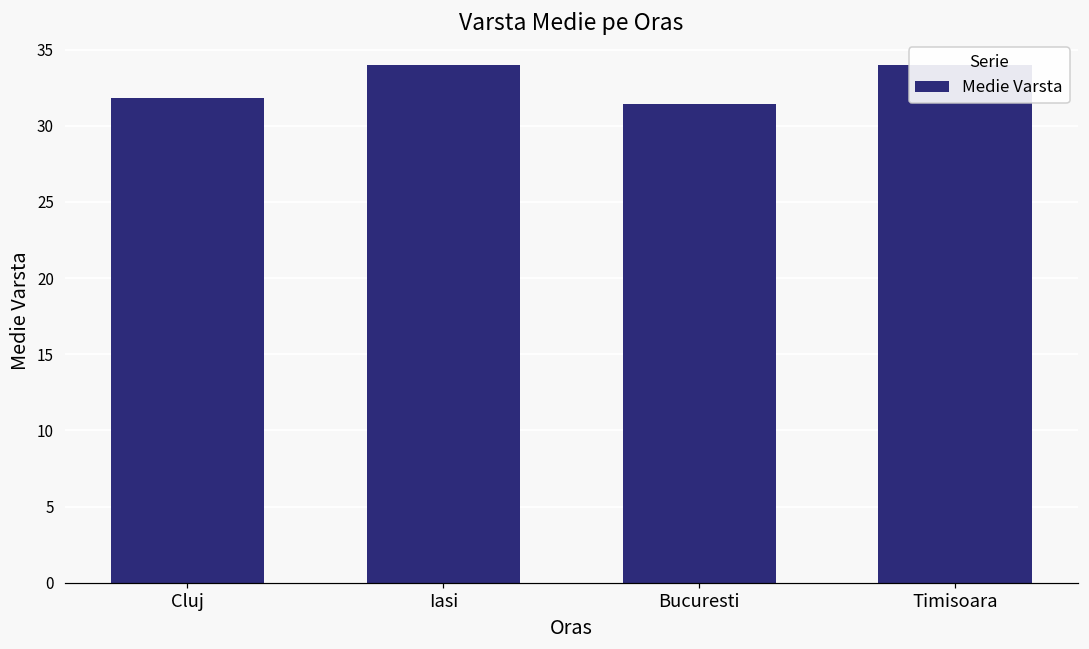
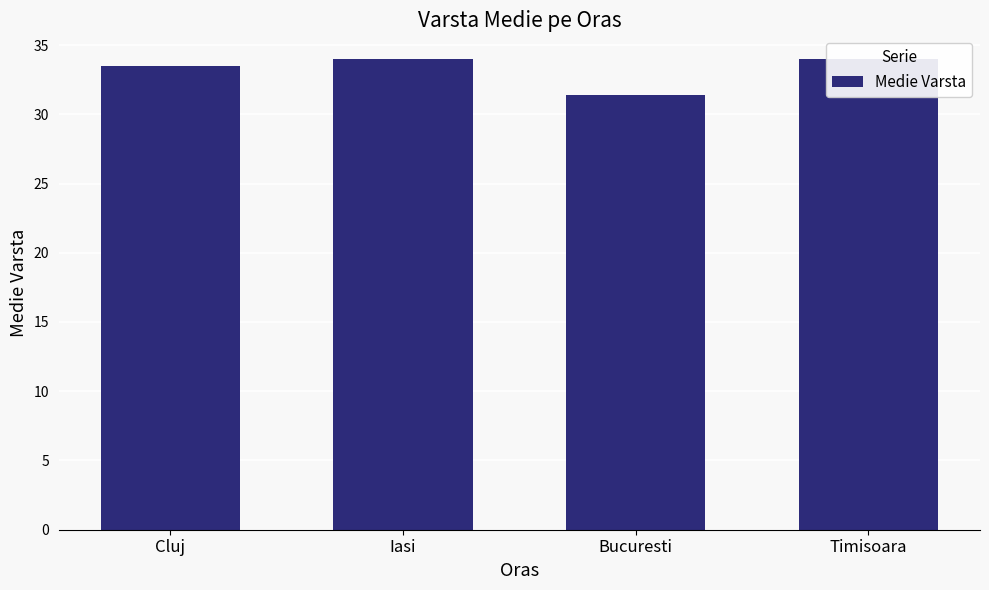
  {
-   "Cluj": 31.8,
+   "Cluj": 33.5,
    "Iasi": 34.0,
    "Bucuresti": 31.4
  }
